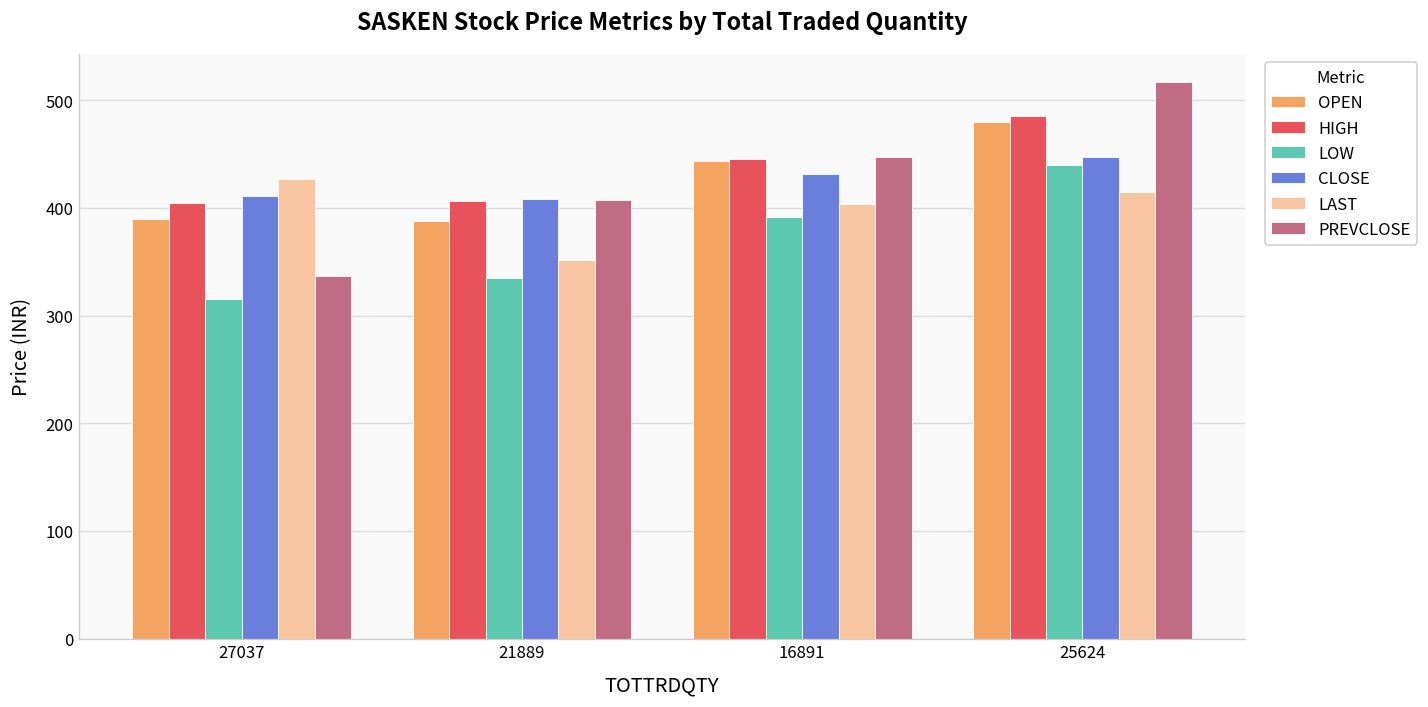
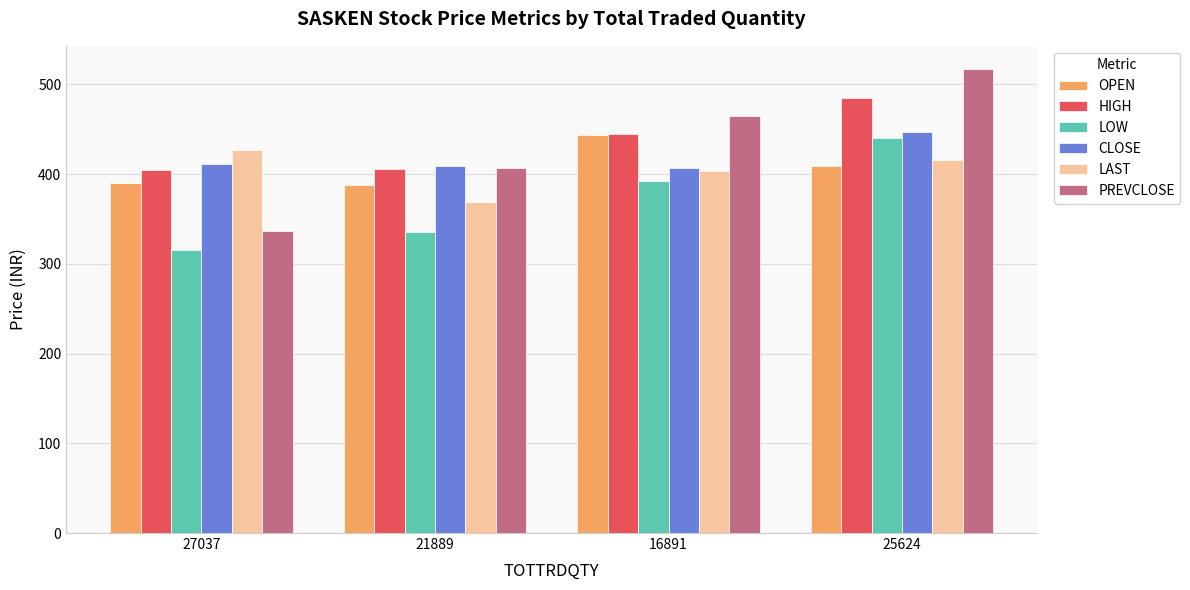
  {
    "OPEN": {
      "27037": 390,
      "21889": 390,
      "16891": 440,
-     "25624": 480
+     "25624": 410
    },
    "HIGH": {
      "27037": 400,
      "21889": 410,
      "16891": 450,
      "25624": 490
    },
    "LOW": {
      "27037": 320,
      "21889": 340,
      "16891": 390,
      "25624": 440
    },
    "CLOSE": {
      "27037": 410,
      "21889": 410,
-     "16891": 430,
+     "16891": 410,
      "25624": 450
    },
    "LAST": {
      "27037": 430,
-     "21889": 350,
+     "21889": 370,
      "16891": 400,
      "25624": 420
    },
    "PREVCLOSE": {
      "27037": 340,
      "21889": 410,
-     "16891": 450,
+     "16891": 460,
      "25624": 520
    }
  }
